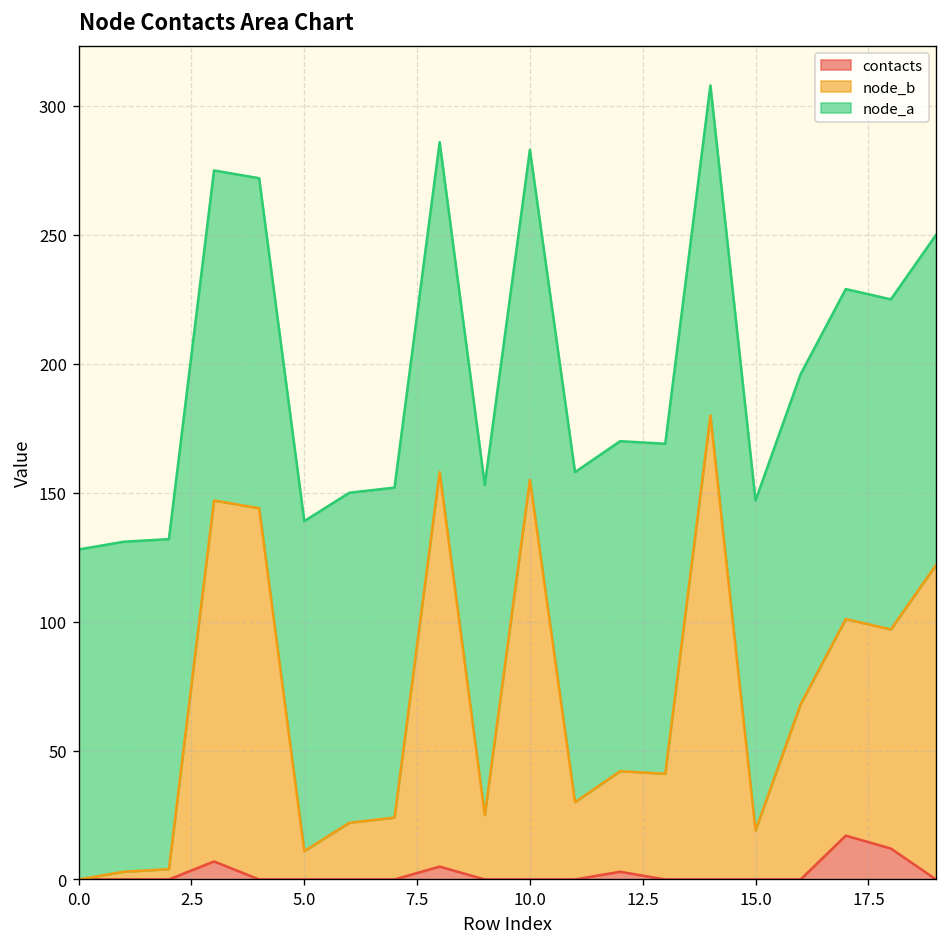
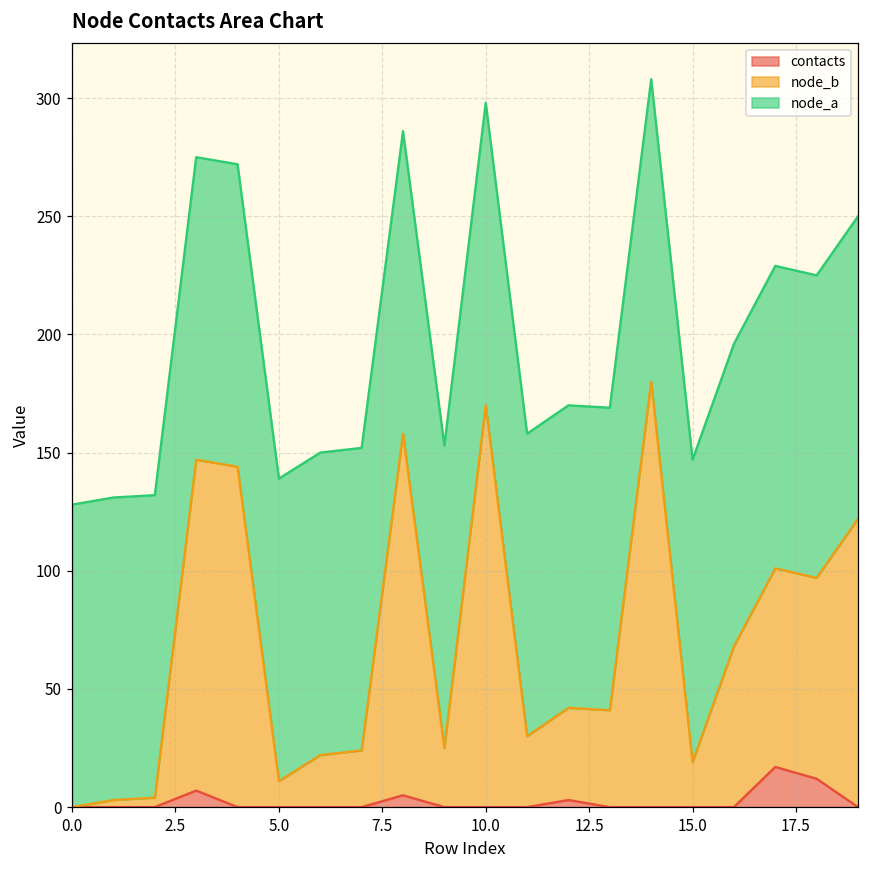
  {
    "contacts": {
      "5.0": 0,
      "10.0": 0,
      "15.0": 0
    },
    "node_b": {
      "5.0": 11,
-     "10.0": 155,
+     "10.0": 170,
      "15.0": 19
    },
    "node_a": {
      "0.0": 128,
      "5.0": 128,
      "10.0": 128,
      "15.0": 128
    }
  }
